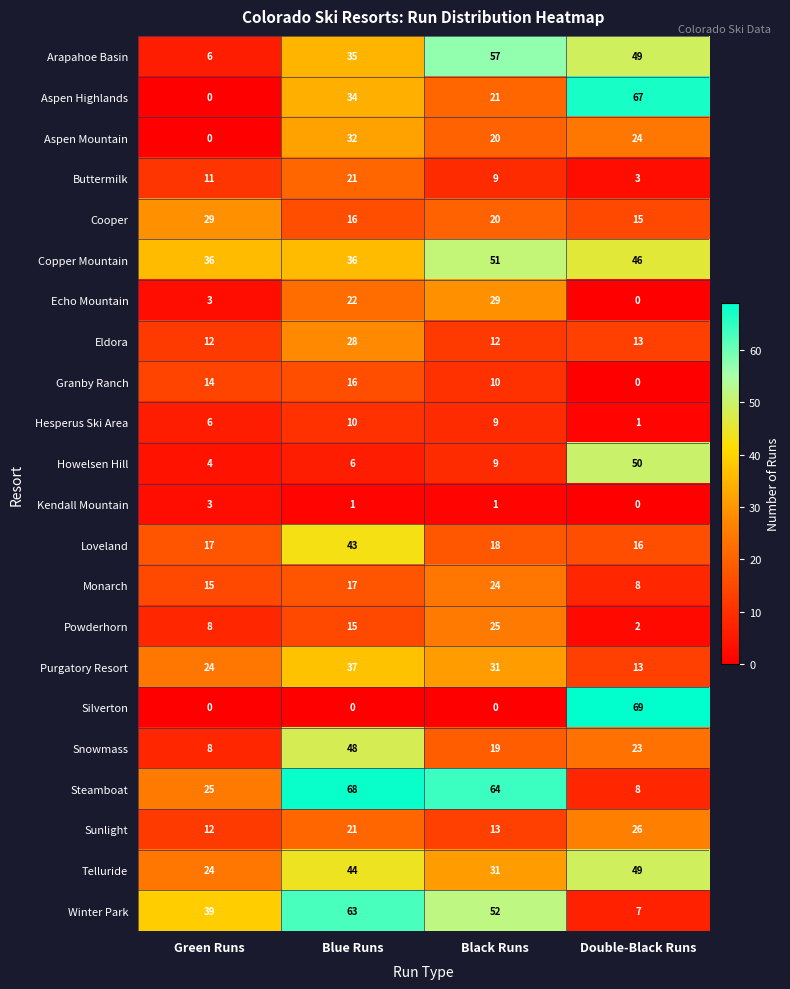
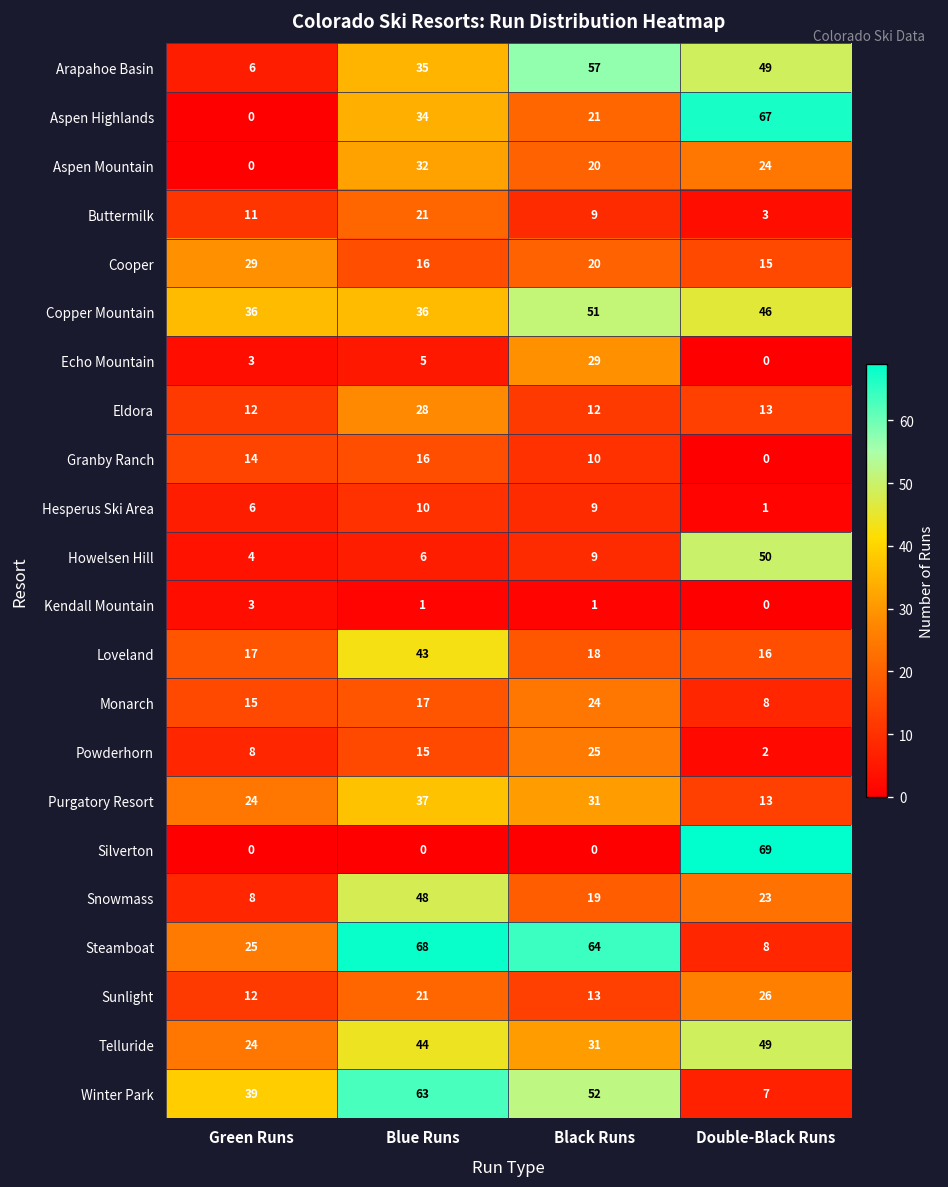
  {
    "Arapahoe Basin": {
      "Green Runs": 6,
      "Blue Runs": 35,
      "Black Runs": 57,
      "Double-Black Runs": 49
    },
    "Aspen Highlands": {
      "Green Runs": 0,
      "Blue Runs": 34,
      "Black Runs": 21,
      "Double-Black Runs": 67
    },
    "Aspen Mountain": {
      "Green Runs": 0,
      "Blue Runs": 32,
      "Black Runs": 20,
      "Double-Black Runs": 24
    },
    "Buttermilk": {
      "Green Runs": 11,
      "Blue Runs": 21,
      "Black Runs": 9,
      "Double-Black Runs": 3
    },
    "Cooper": {
      "Green Runs": 29,
      "Blue Runs": 16,
      "Black Runs": 20,
      "Double-Black Runs": 15
    },
    "Copper Mountain": {
      "Green Runs": 36,
      "Blue Runs": 36,
      "Black Runs": 51,
      "Double-Black Runs": 46
    },
    "Echo Mountain": {
      "Green Runs": 3,
-     "Blue Runs": 22,
+     "Blue Runs": 5,
      "Black Runs": 29,
      "Double-Black Runs": 0
    },
    "Eldora": {
      "Green Runs": 12,
      "Blue Runs": 28,
      "Black Runs": 12,
      "Double-Black Runs": 13
    },
    "Granby Ranch": {
      "Green Runs": 14,
      "Blue Runs": 16,
      "Black Runs": 10,
      "Double-Black Runs": 0
    },
    "Hesperus Ski Area": {
      "Green Runs": 6,
      "Blue Runs": 10,
      "Black Runs": 9,
      "Double-Black Runs": 1
    },
    "Howelsen Hill": {
      "Green Runs": 4,
      "Blue Runs": 6,
      "Black Runs": 9,
      "Double-Black Runs": 50
    },
    "Kendall Mountain": {
      "Green Runs": 3,
      "Blue Runs": 1,
      "Black Runs": 1,
      "Double-Black Runs": 0
    },
    "Loveland": {
      "Green Runs": 17,
      "Blue Runs": 43,
      "Black Runs": 18,
      "Double-Black Runs": 16
    },
    "Monarch": {
      "Green Runs": 15,
      "Blue Runs": 17,
      "Black Runs": 24,
      "Double-Black Runs": 8
    },
    "Powderhorn": {
      "Green Runs": 8,
      "Blue Runs": 15,
      "Black Runs": 25,
      "Double-Black Runs": 2
    },
    "Purgatory Resort": {
      "Green Runs": 24,
      "Blue Runs": 37,
      "Black Runs": 31,
      "Double-Black Runs": 13
    },
    "Silverton": {
      "Green Runs": 0,
      "Blue Runs": 0,
      "Black Runs": 0,
      "Double-Black Runs": 69
    },
    "Snowmass": {
      "Green Runs": 8,
      "Blue Runs": 48,
      "Black Runs": 19,
      "Double-Black Runs": 23
    },
    "Steamboat": {
      "Green Runs": 25,
      "Blue Runs": 68,
      "Black Runs": 64,
      "Double-Black Runs": 8
    },
    "Sunlight": {
      "Green Runs": 12,
      "Blue Runs": 21,
      "Black Runs": 13,
      "Double-Black Runs": 26
    },
    "Telluride": {
      "Green Runs": 24,
      "Blue Runs": 44,
      "Black Runs": 31,
      "Double-Black Runs": 49
    },
    "Winter Park": {
      "Green Runs": 39,
      "Blue Runs": 63,
      "Black Runs": 52,
      "Double-Black Runs": 7
    }
  }
